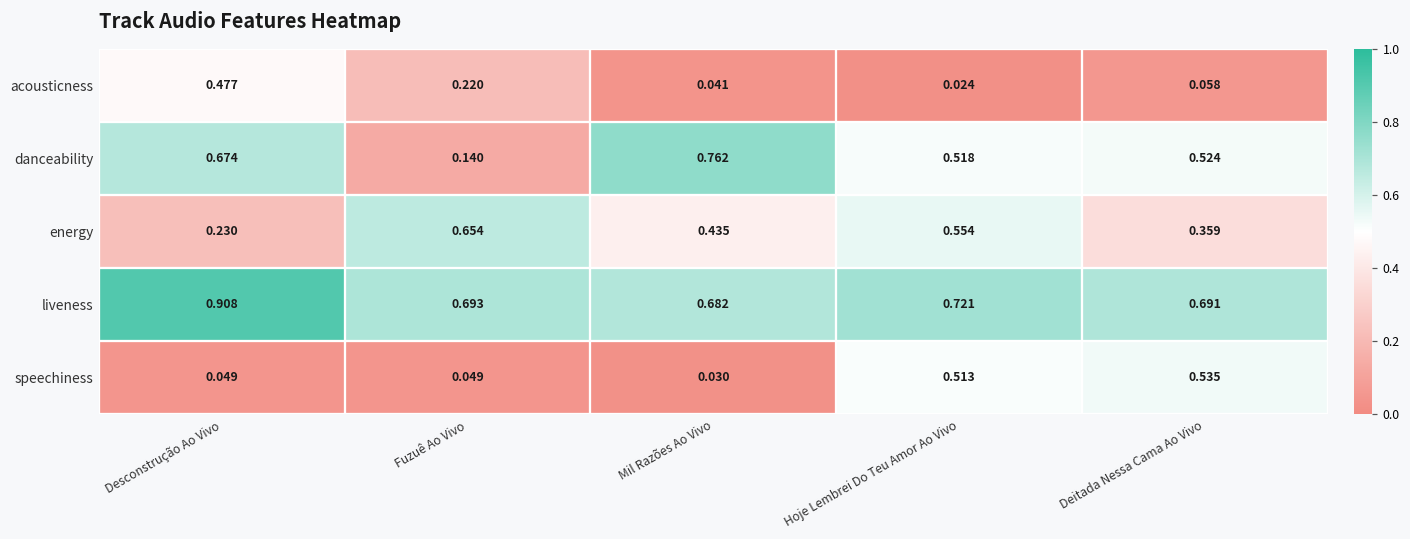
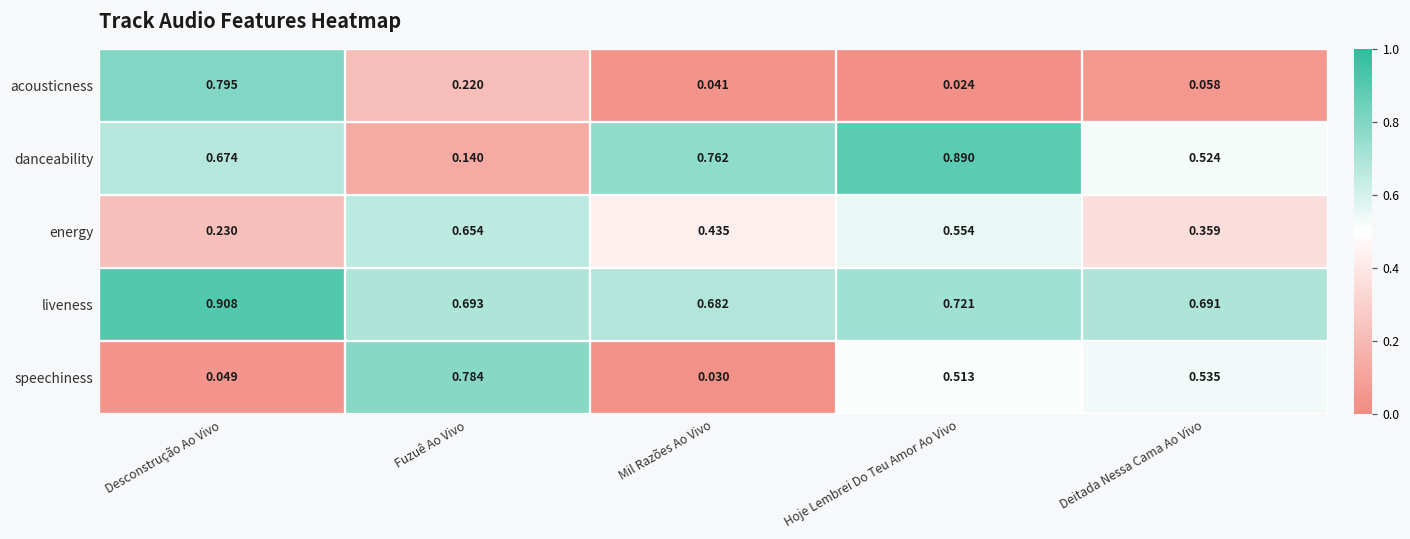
  {
    "acousticness": {
-     "Desconstrução Ao Vivo": 0.477,
+     "Desconstrução Ao Vivo": 0.795,
      "Fuzuê Ao Vivo": 0.220,
      "Mil Razões Ao Vivo": 0.041,
      "Hoje Lembrei Do Teu Amor Ao Vivo": 0.024,
      "Deitada Nessa Cama Ao Vivo": 0.058
    },
    "danceability": {
      "Desconstrução Ao Vivo": 0.674,
      "Fuzuê Ao Vivo": 0.140,
      "Mil Razões Ao Vivo": 0.762,
-     "Hoje Lembrei Do Teu Amor Ao Vivo": 0.518,
+     "Hoje Lembrei Do Teu Amor Ao Vivo": 0.890,
      "Deitada Nessa Cama Ao Vivo": 0.524
    },
    "energy": {
      "Desconstrução Ao Vivo": 0.230,
      "Fuzuê Ao Vivo": 0.654,
      "Mil Razões Ao Vivo": 0.435,
      "Hoje Lembrei Do Teu Amor Ao Vivo": 0.554,
      "Deitada Nessa Cama Ao Vivo": 0.359
    },
    "liveness": {
      "Desconstrução Ao Vivo": 0.908,
      "Fuzuê Ao Vivo": 0.693,
      "Mil Razões Ao Vivo": 0.682,
      "Hoje Lembrei Do Teu Amor Ao Vivo": 0.721,
      "Deitada Nessa Cama Ao Vivo": 0.691
    },
    "speechiness": {
      "Desconstrução Ao Vivo": 0.049,
-     "Fuzuê Ao Vivo": 0.049,
+     "Fuzuê Ao Vivo": 0.784,
      "Mil Razões Ao Vivo": 0.030,
      "Hoje Lembrei Do Teu Amor Ao Vivo": 0.513,
      "Deitada Nessa Cama Ao Vivo": 0.535
    }
  }
